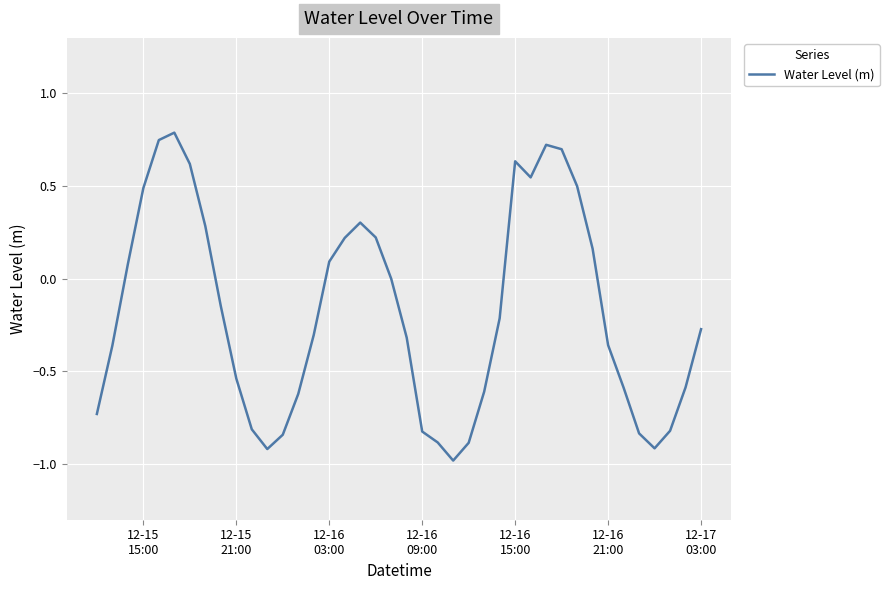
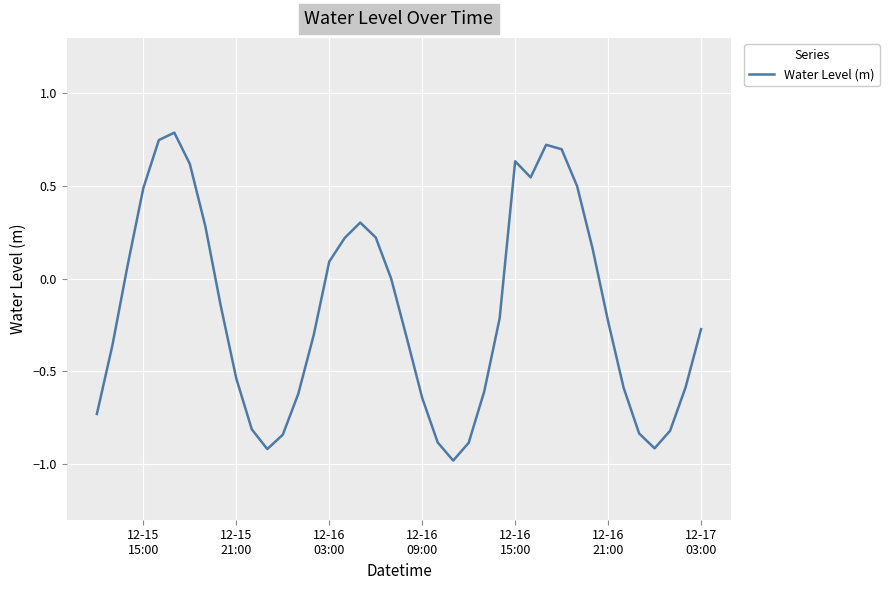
  {
    "12-15 15:00": 0.49,
    "12-15 21:00": -0.54,
    "12-16 03:00": 0.09,
-   "12-16 09:00": -0.82,
+   "12-16 09:00": -0.64,
    "12-16 15:00": 0.63,
-   "12-16 21:00": -0.36,
+   "12-16 21:00": -0.23,
    "12-17 03:00": -0.27
  }
